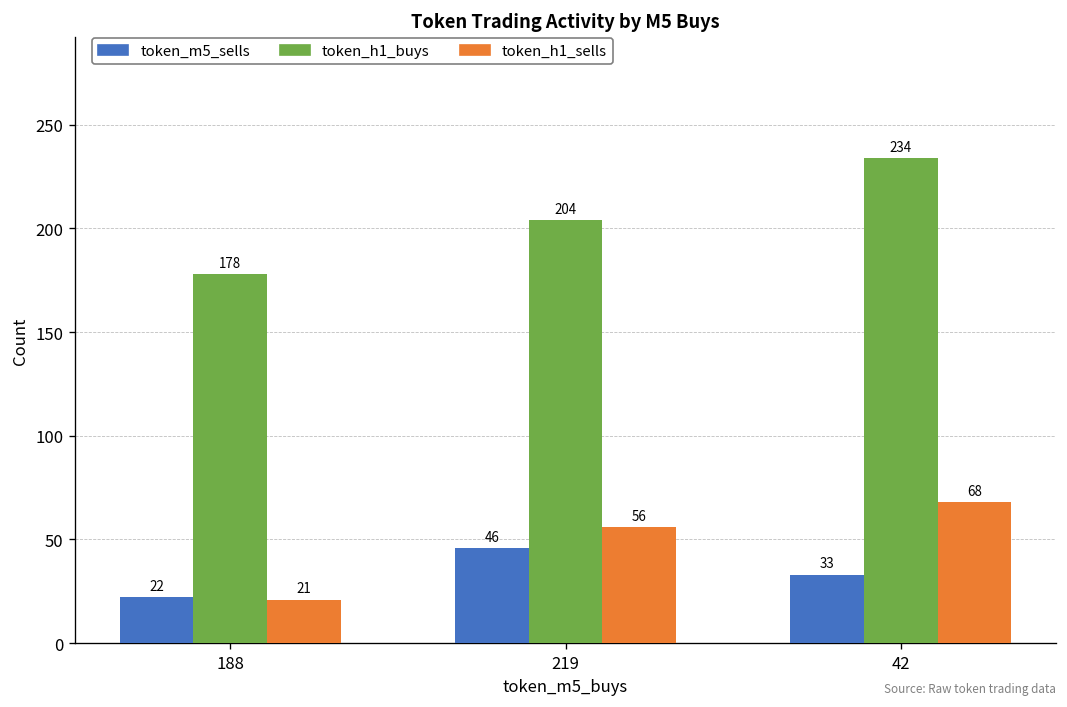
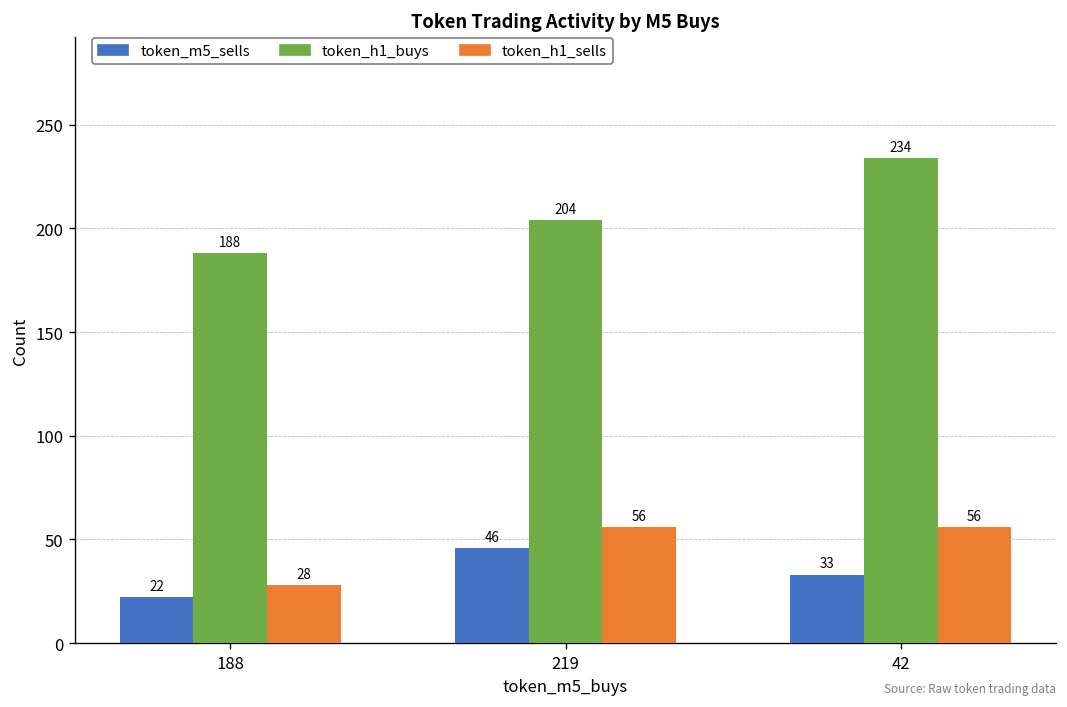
  {
    "token_m5_sells": {
      "188": 22,
      "219": 46,
      "42": 33
    },
    "token_h1_buys": {
-     "188": 178,
+     "188": 188,
      "219": 204,
      "42": 234
    },
    "token_h1_sells": {
-     "188": 21,
+     "188": 28,
      "219": 56,
-     "42": 68
+     "42": 56
    }
  }
